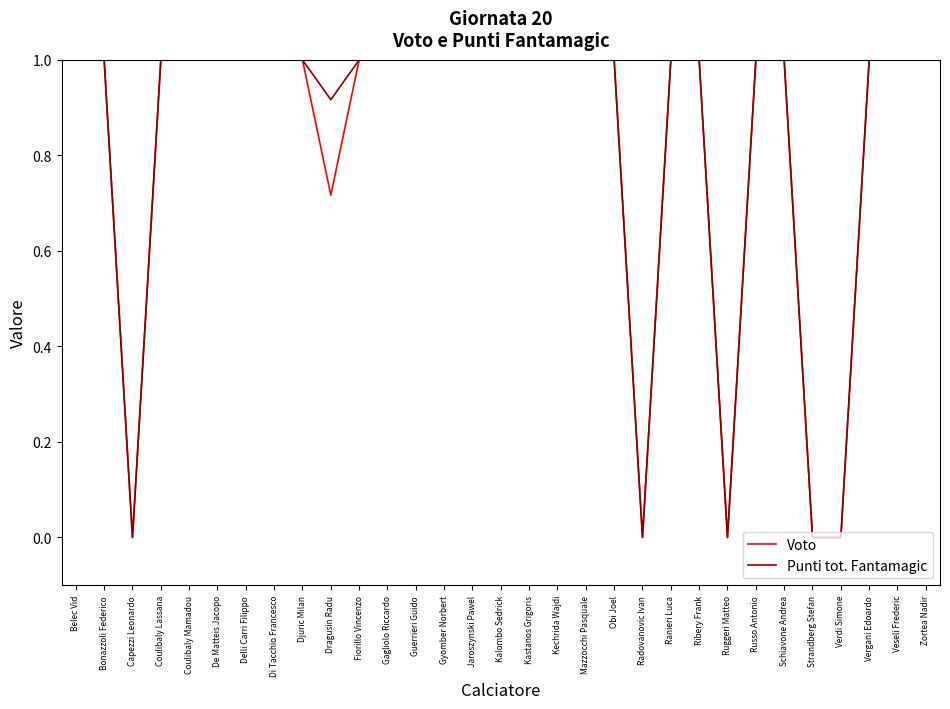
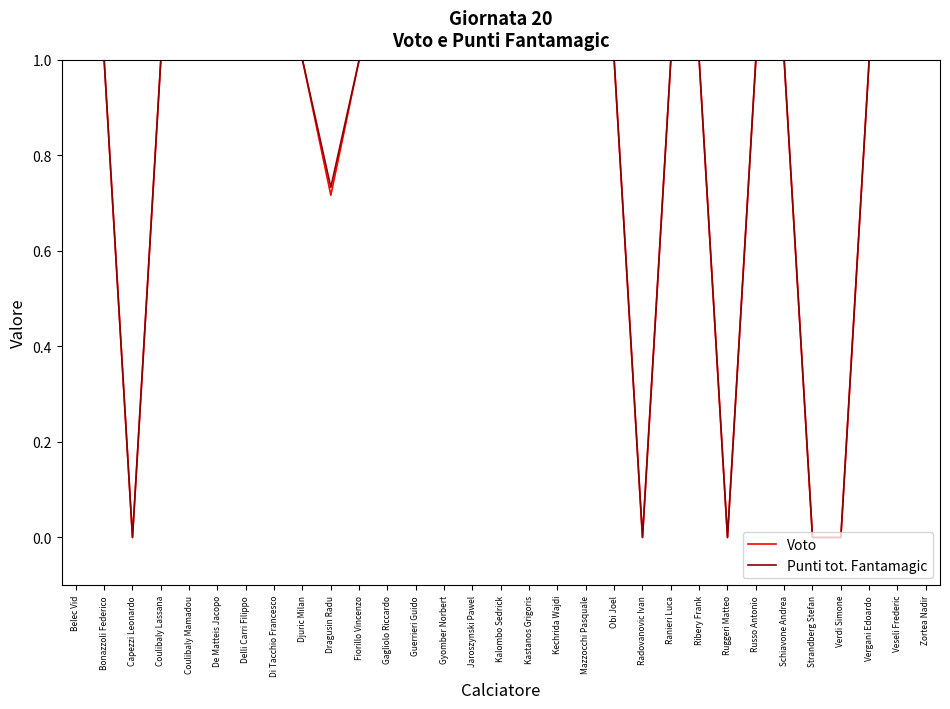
  {
    "Voto": {
      "Dragusin Radu": 0.72
    },
    "Punti tot. Fantamagic": {
-     "Dragusin Radu": 0.92
+     "Dragusin Radu": 0.73
    }
  }
